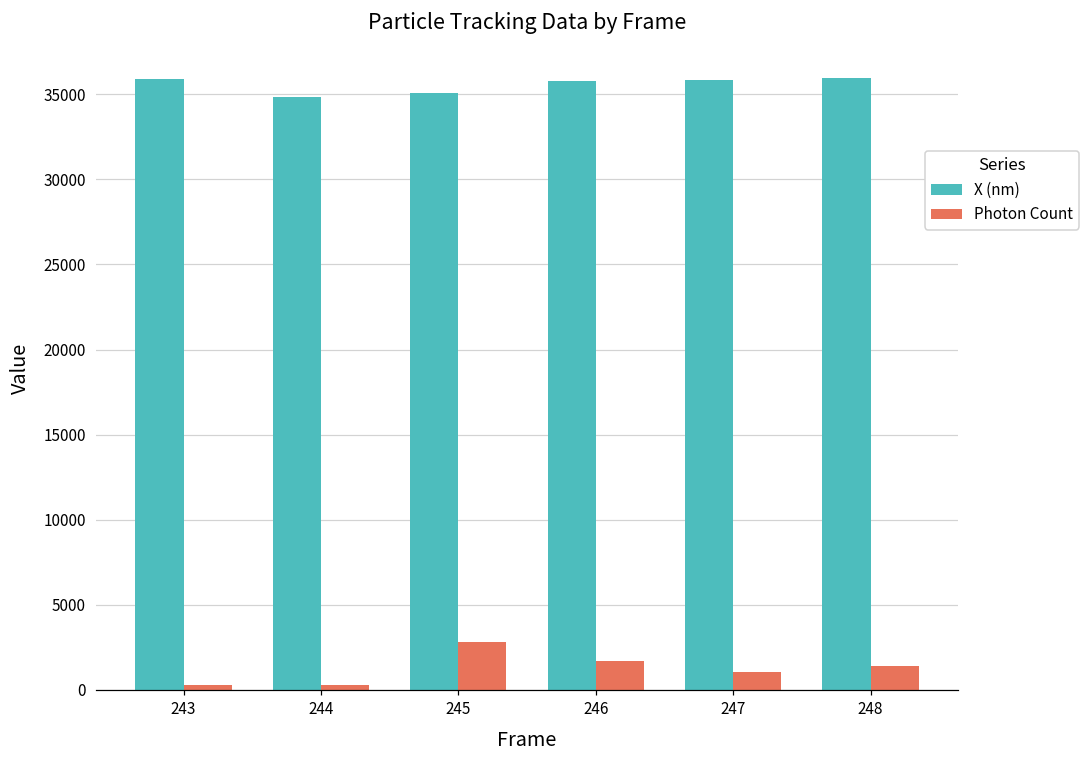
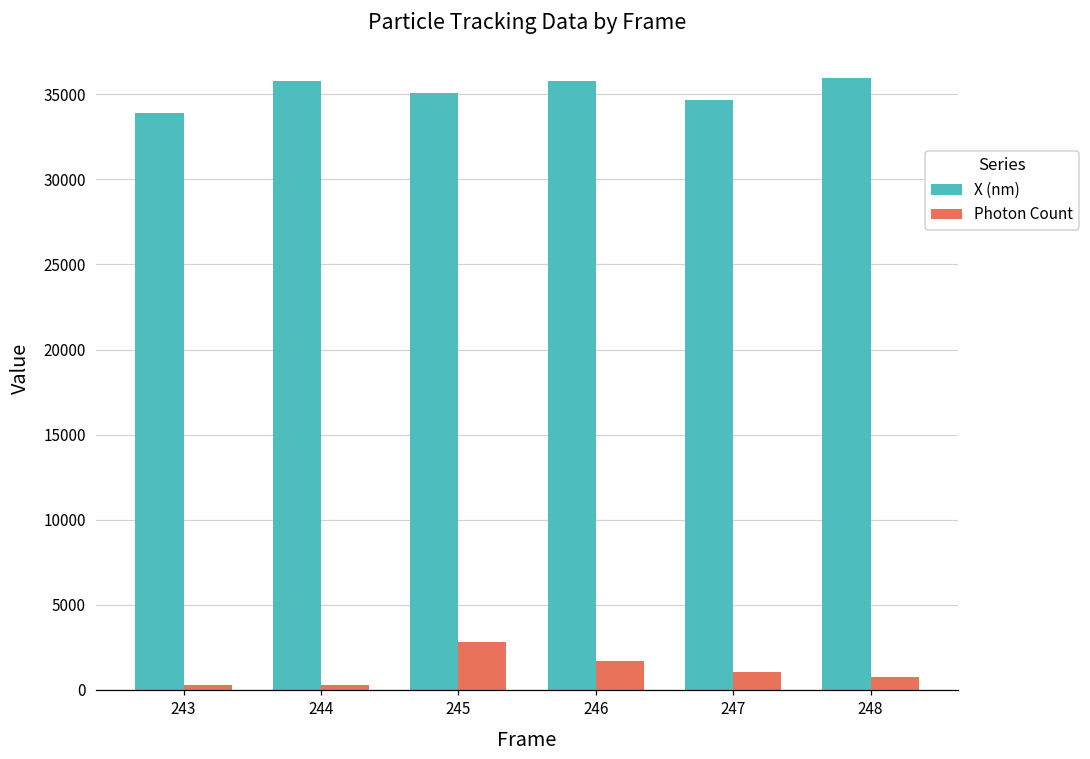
  {
    "X (nm)": {
-     "243": 35900,
-     "244": 34900,
+     "243": 33900,
+     "244": 35800,
      "245": 35100,
      "246": 35800,
-     "247": 35800,
+     "247": 34700,
      "248": 36000
    },
    "Photon Count": {
      "243": 300,
      "244": 300,
      "245": 2800,
      "246": 1700,
      "247": 1100,
-     "248": 1400
+     "248": 800
    }
  }
